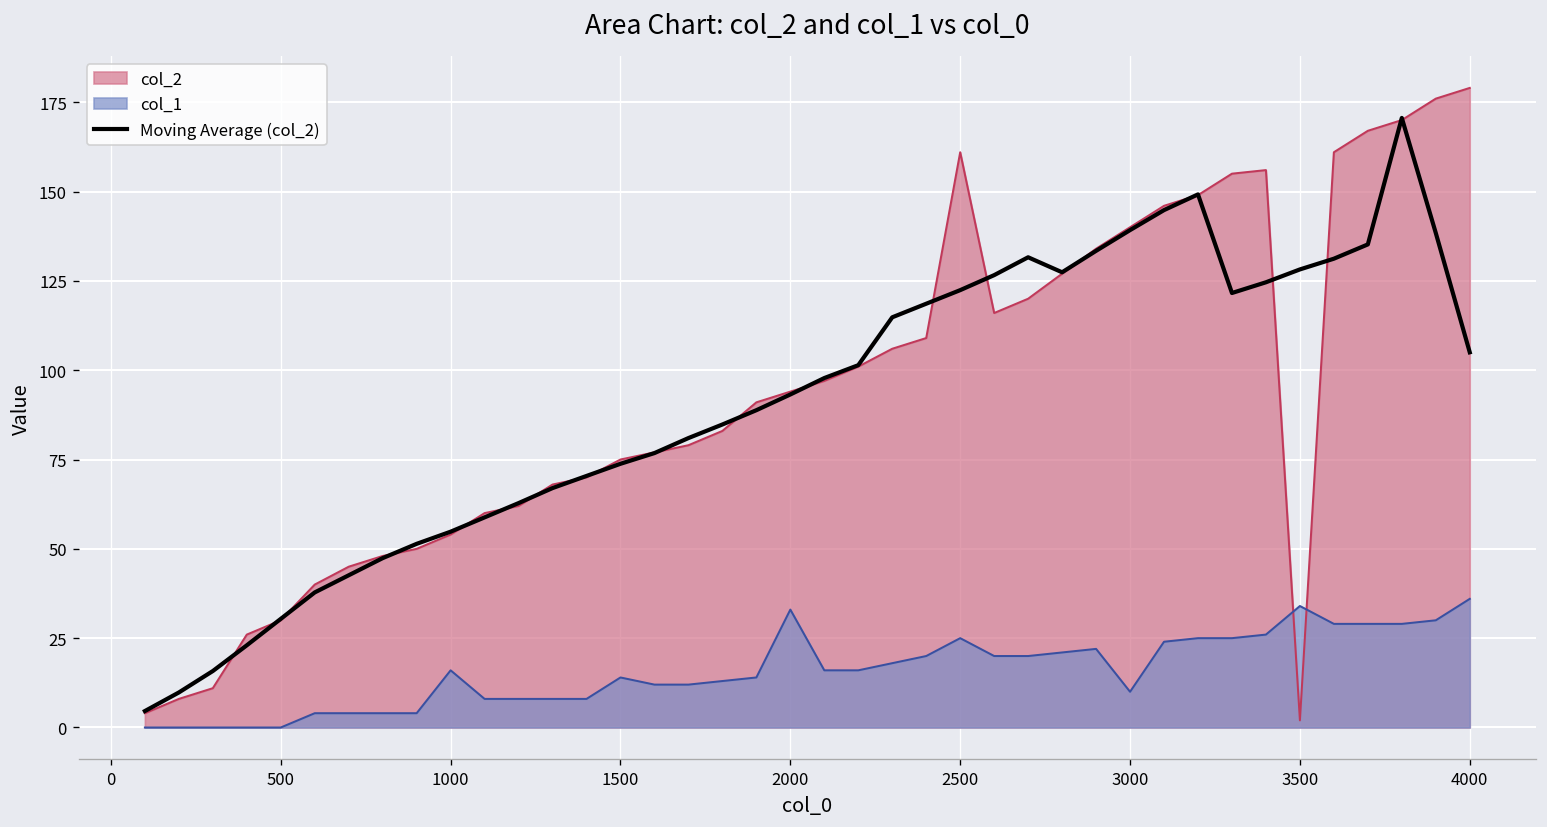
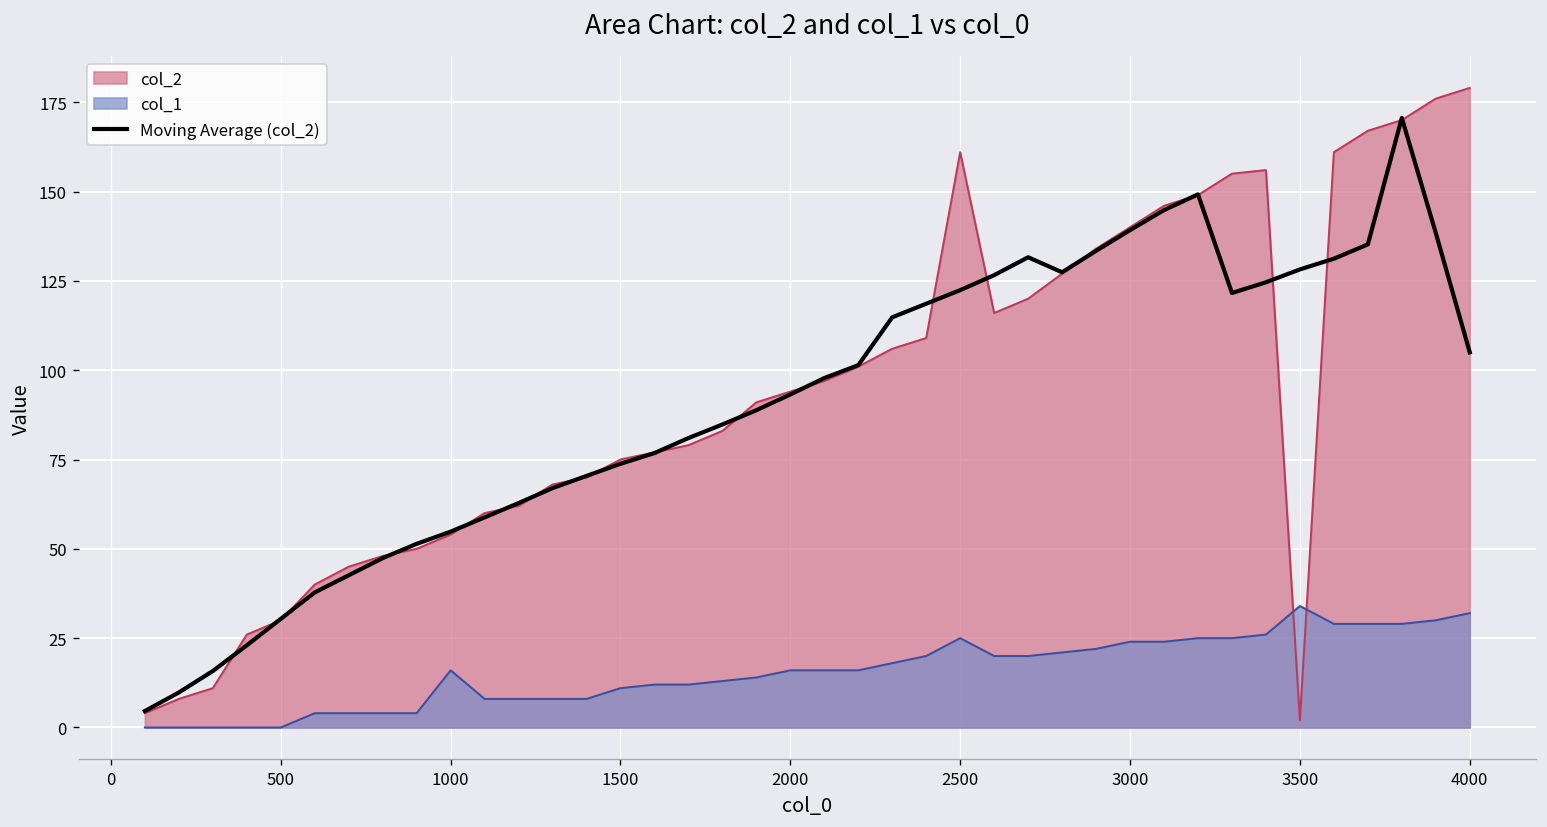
  {
    "col_2": {
      "1500": 75,
      "2500": 161,
      "3500": 2,
      "4000": 179
    },
    "col_1": {
      "500": 0,
      "1000": 16,
-     "1500": 14,
-     "2000": 33,
+     "1500": 11,
+     "2000": 16,
      "2500": 25,
-     "3000": 10,
+     "3000": 24,
      "3500": 34,
-     "4000": 36
+     "4000": 32
    },
    "Moving Average (col_2)": {
      "1500": 74,
      "2500": 122,
      "3500": 128,
      "4000": 105
    }
  }
